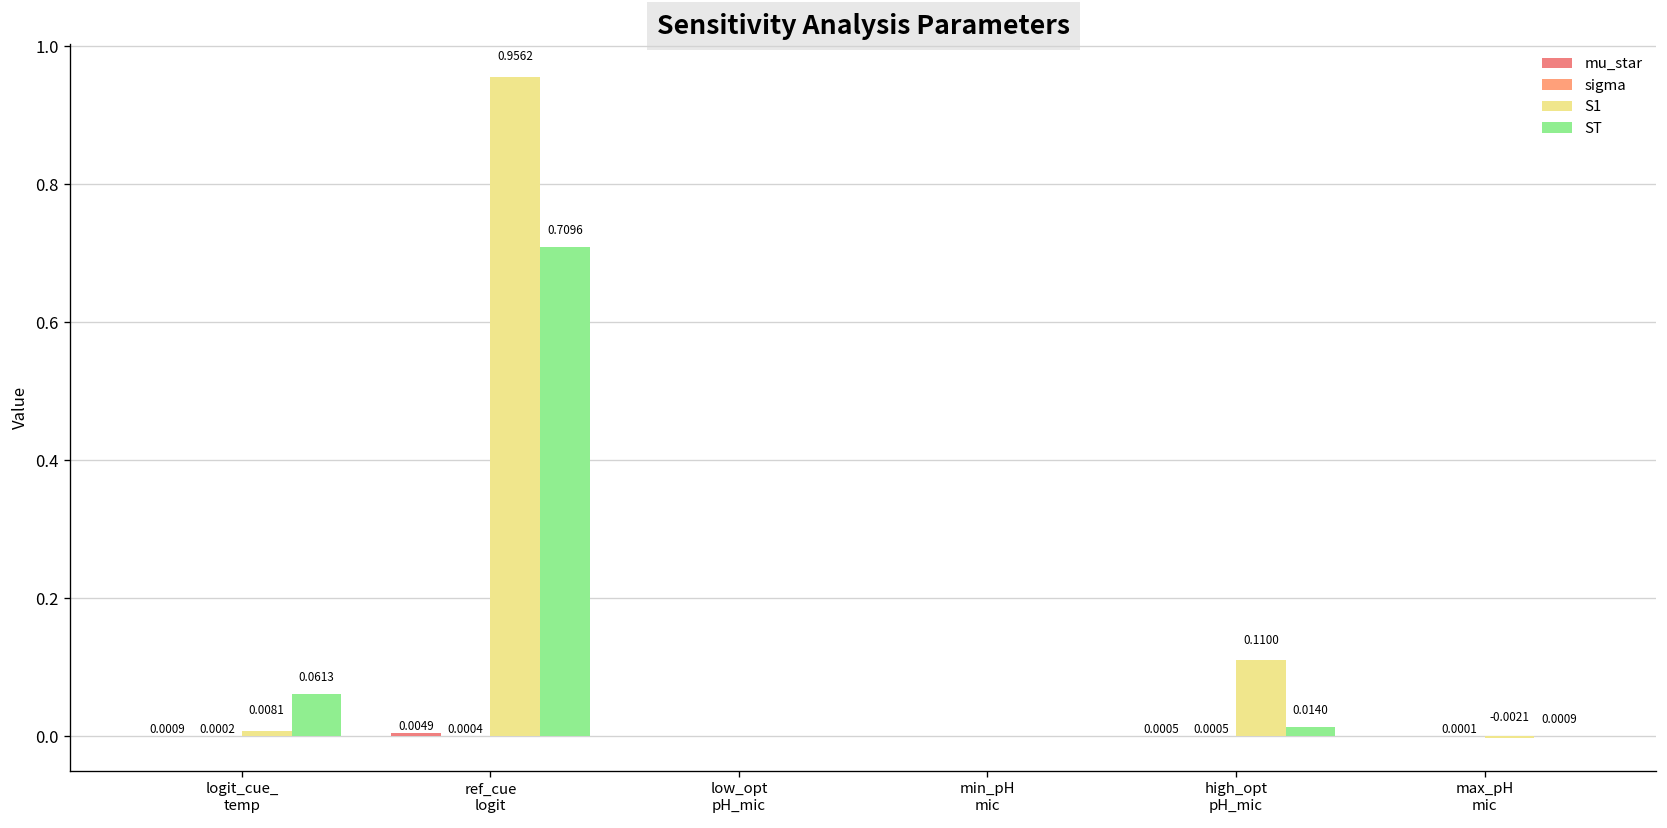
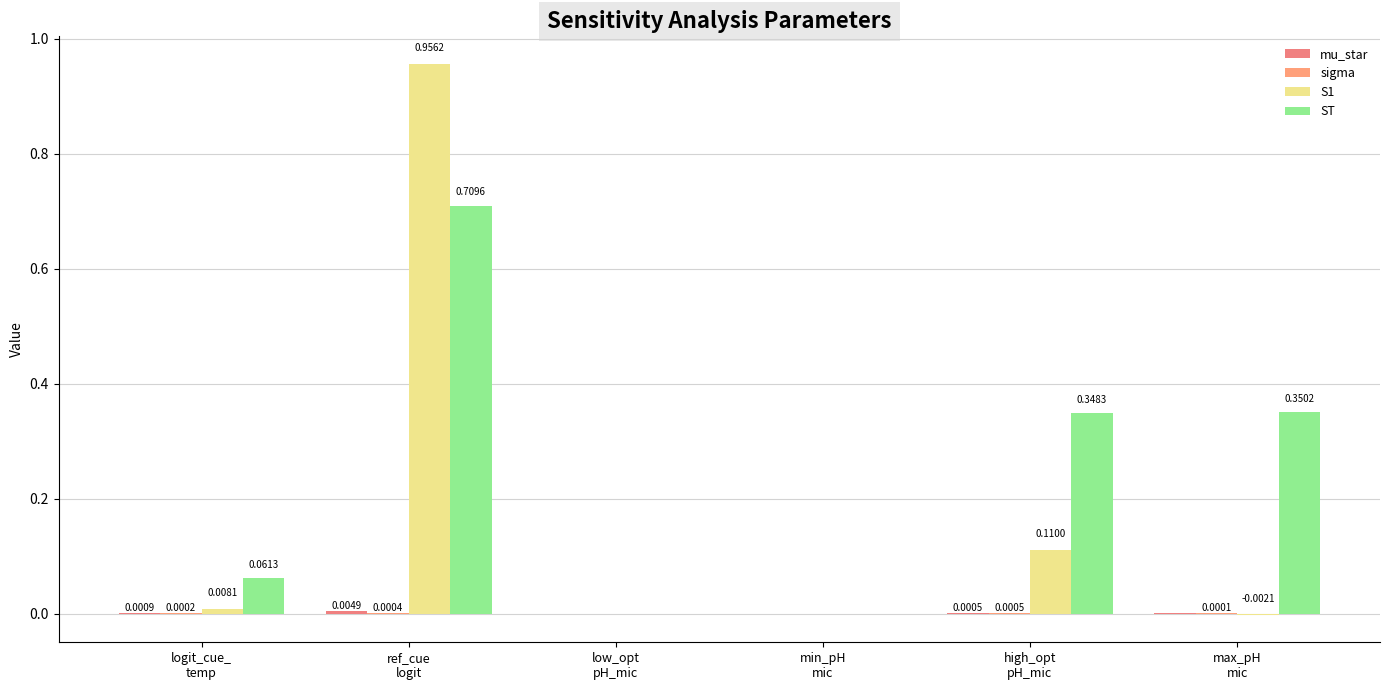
  {
    "S1": {
      "logit_cue_ temp": 0.0081,
      "ref_cue logit": 0.9562,
      "high_opt pH_mic": 0.1100,
      "max_pH mic": -0.0021
    },
    "ST": {
      "logit_cue_ temp": 0.0613,
      "ref_cue logit": 0.7096,
-     "high_opt pH_mic": 0.0140,
-     "max_pH mic": 0.0009
+     "high_opt pH_mic": 0.3483,
+     "max_pH mic": 0.3502
    }
  }
